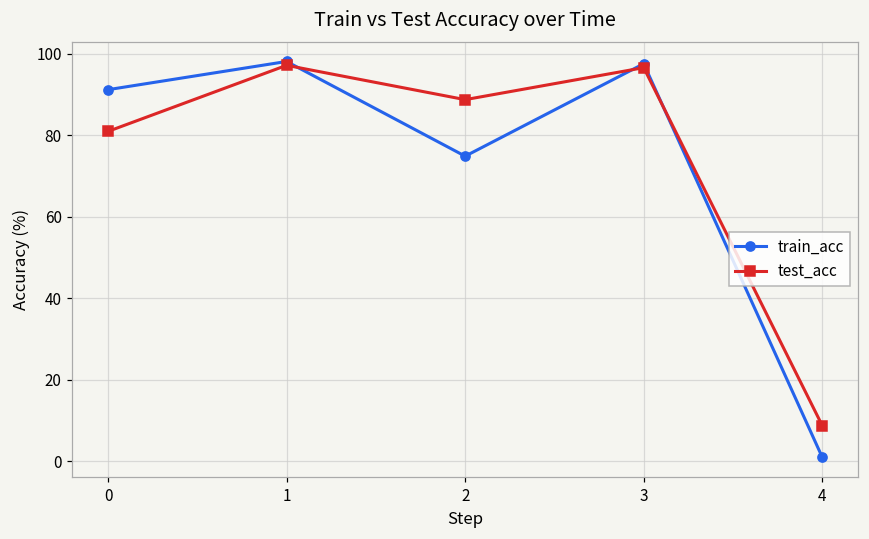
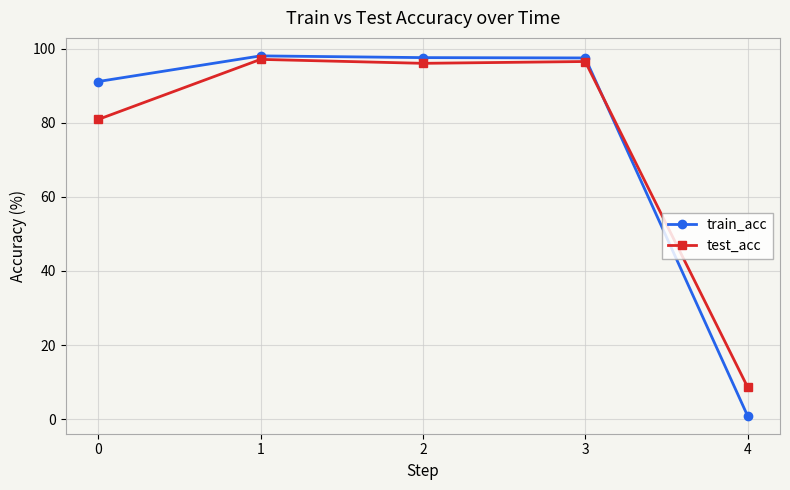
  {
    "train_acc": {
      "0": 91,
      "1": 98,
-     "2": 75,
+     "2": 98,
      "3": 97,
      "4": 1
    },
    "test_acc": {
      "0": 81,
      "1": 97,
-     "2": 89,
+     "2": 96,
      "3": 97,
      "4": 9
    }
  }
